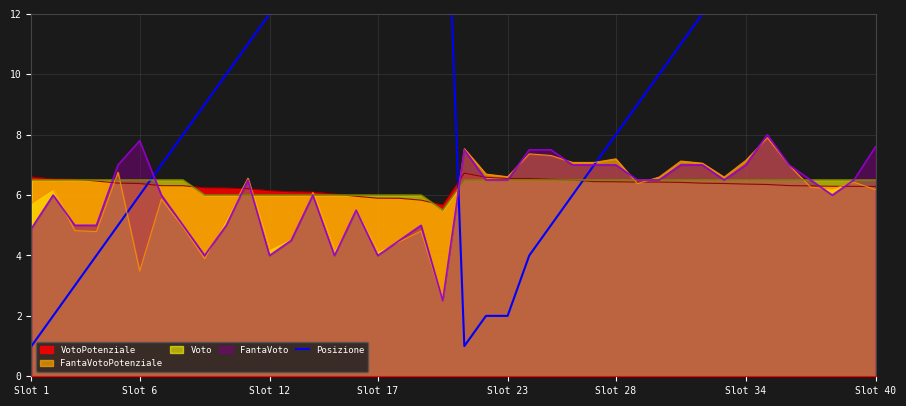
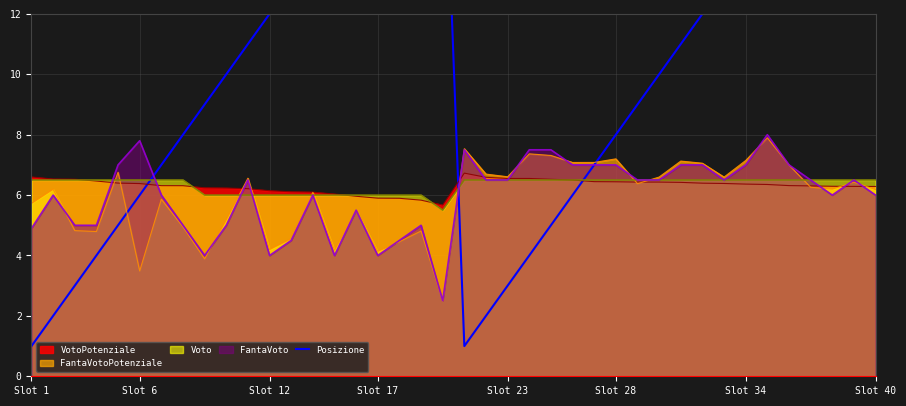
  {
    "Posizione": {
      "Slot 1": 1,
      "Slot 6": 6,
      "Slot 12": 12,
-     "Slot 23": 2,
+     "Slot 23": 3,
      "Slot 28": 8
    },
    "VotoPotenziale": {
      "Slot 1": 6.6,
      "Slot 6": 6.4,
      "Slot 12": 6.1,
      "Slot 17": 5.9,
      "Slot 34": 6.4,
      "Slot 40": 6.3
    },
    "FantaVotoPotenziale": {
      "Slot 1": 5.7,
      "Slot 6": 3.5,
      "Slot 12": 4.2,
      "Slot 17": 4.1,
      "Slot 28": 7.2,
      "Slot 34": 7.1,
      "Slot 40": 6.2
    },
    "Voto": {
      "Slot 1": 6.5,
      "Slot 6": 6.5,
      "Slot 12": 6.0,
      "Slot 17": 6.0,
      "Slot 34": 6.5,
      "Slot 40": 6.5
    },
    "FantaVoto": {
      "Slot 1": 4.9,
      "Slot 6": 7.8,
      "Slot 12": 4.0,
      "Slot 17": 4.0,
      "Slot 28": 7.0,
      "Slot 34": 7.0,
-     "Slot 40": 7.6
+     "Slot 40": 6.0
    }
  }
